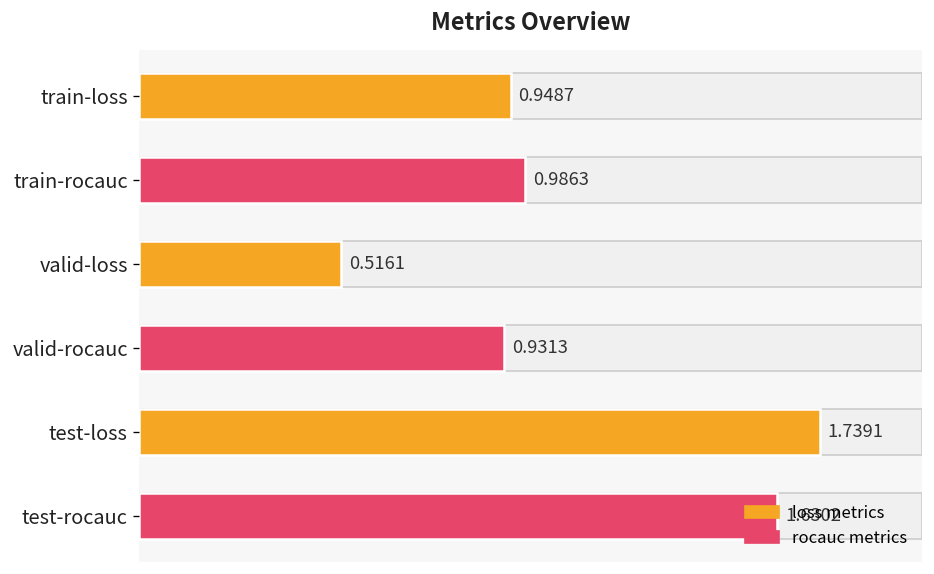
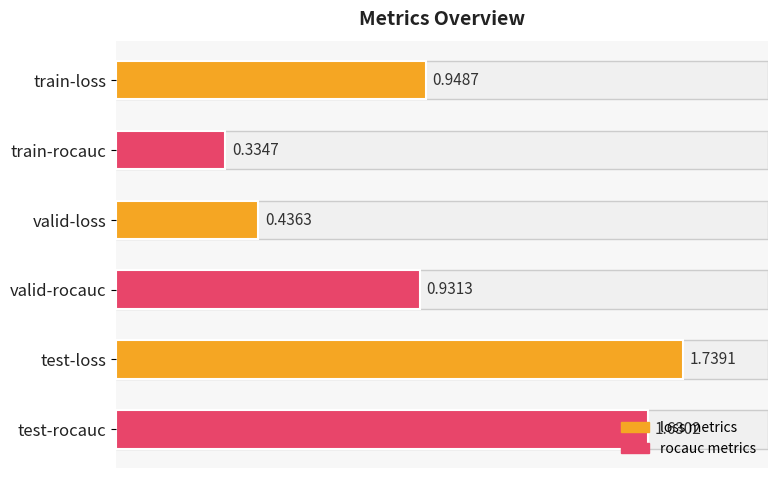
  {
    "train-loss": 0.9487,
-   "train-rocauc": 0.9863,
-   "valid-loss": 0.5161,
+   "train-rocauc": 0.3347,
+   "valid-loss": 0.4363,
    "valid-rocauc": 0.9313,
    "test-loss": 1.7391,
    "test-rocauc": 1.6302
  }
